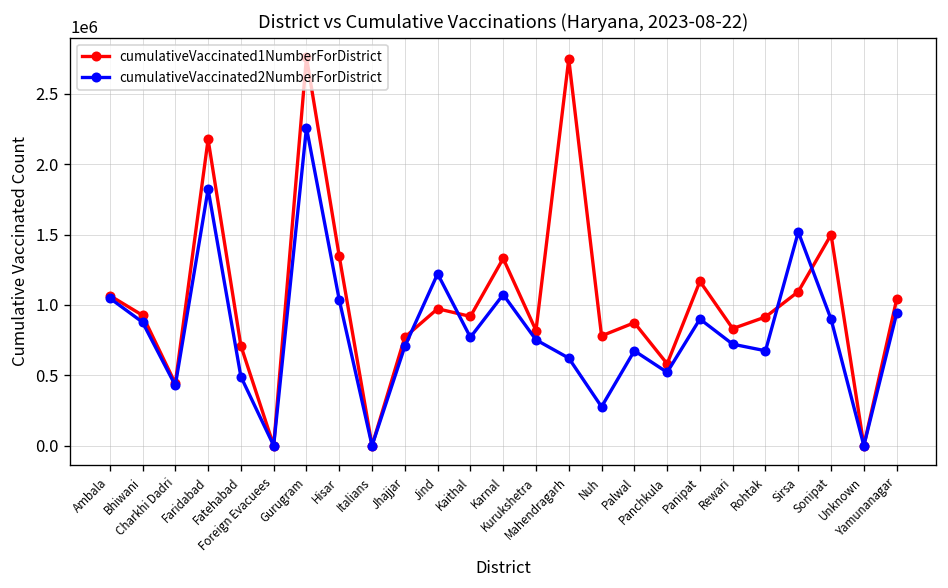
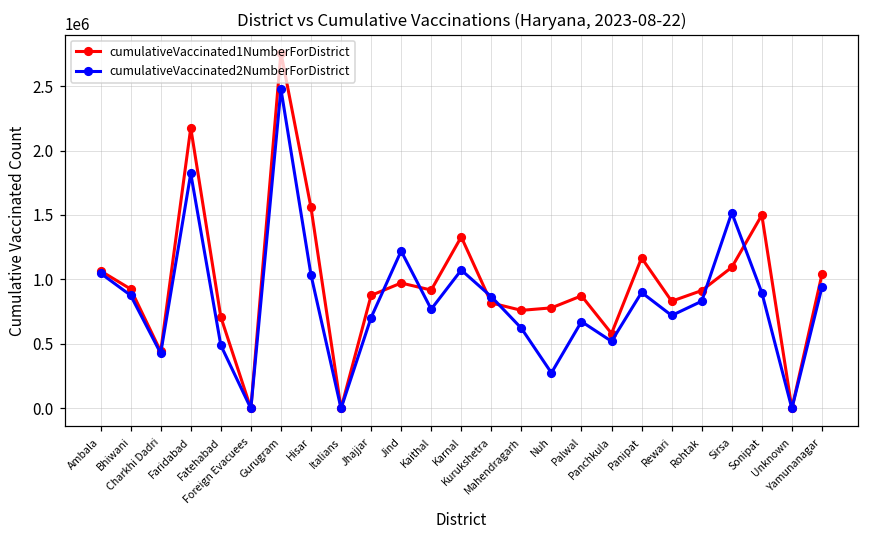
  {
    "cumulativeVaccinated1NumberForDistrict": {
      "Bhiwani": 930000,
      "Faridabad": 2180000,
      "Fatehabad": 710000,
-     "Hisar": 1350000,
-     "Jhajjar": 770000,
+     "Hisar": 1560000,
+     "Jhajjar": 880000,
      "Jind": 970000,
      "Kaithal": 920000,
      "Karnal": 1330000,
      "Kurukshetra": 820000,
-     "Mahendragarh": 2750000,
+     "Mahendragarh": 760000,
      "Nuh": 780000,
      "Palwal": 870000,
      "Panchkula": 580000,
      "Panipat": 1170000,
      "Rewari": 830000,
      "Rohtak": 910000,
      "Sirsa": 1090000,
      "Sonipat": 1500000,
      "Yamunanagar": 1040000
    },
    "cumulativeVaccinated2NumberForDistrict": {
      "Bhiwani": 880000,
      "Faridabad": 1820000,
      "Fatehabad": 490000,
-     "Gurugram": 2260000,
+     "Gurugram": 2480000,
      "Hisar": 1040000,
      "Jhajjar": 700000,
      "Jind": 1220000,
      "Kaithal": 770000,
      "Karnal": 1070000,
-     "Kurukshetra": 750000,
+     "Kurukshetra": 870000,
      "Mahendragarh": 620000,
      "Nuh": 280000,
      "Palwal": 670000,
      "Panchkula": 520000,
      "Panipat": 900000,
      "Rewari": 720000,
-     "Rohtak": 670000,
+     "Rohtak": 830000,
      "Sirsa": 1520000,
      "Sonipat": 900000,
      "Yamunanagar": 940000
    }
  }
